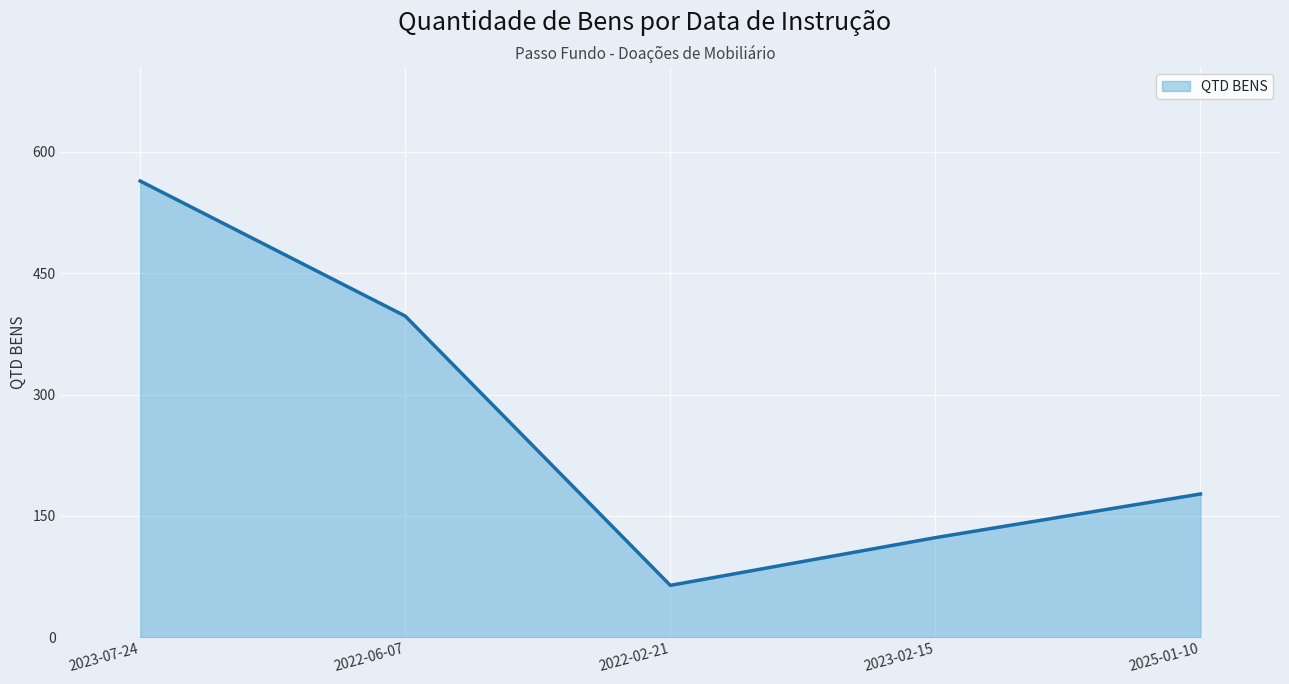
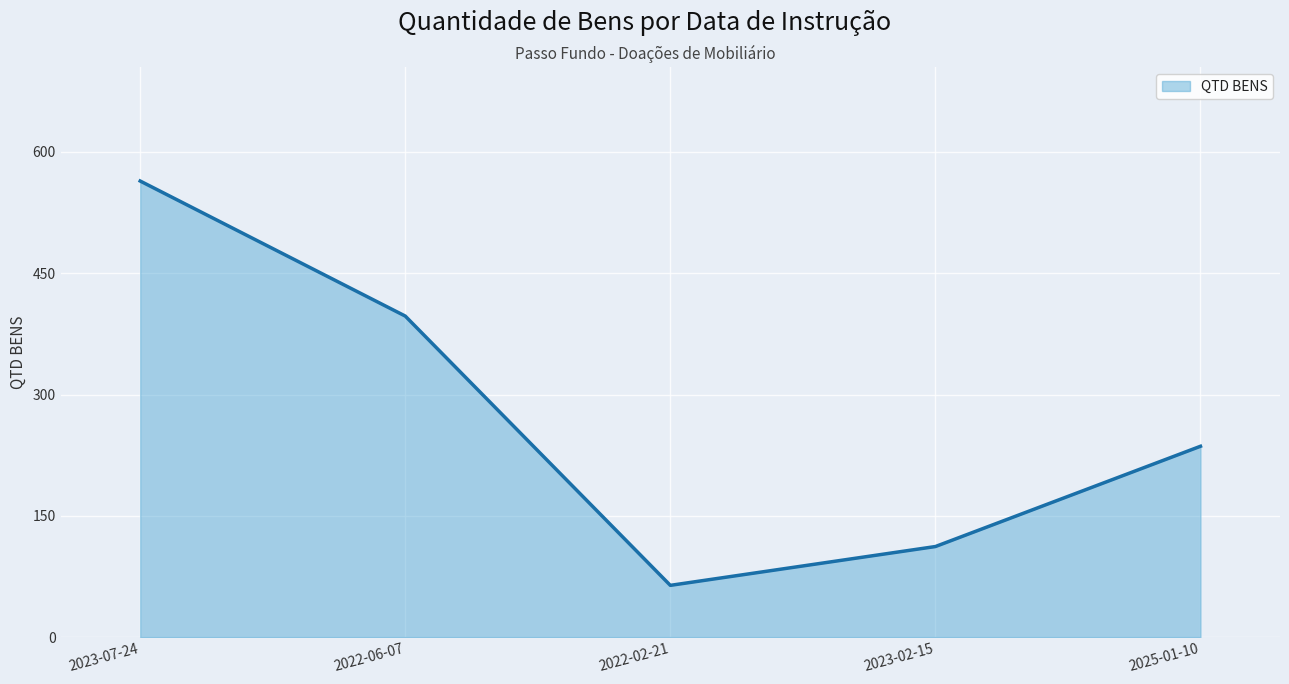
  {
    "2023-07-24": 560,
    "2022-06-07": 400,
    "2022-02-21": 60,
-   "2023-02-15": 120,
-   "2025-01-10": 180
+   "2023-02-15": 110,
+   "2025-01-10": 240
  }
